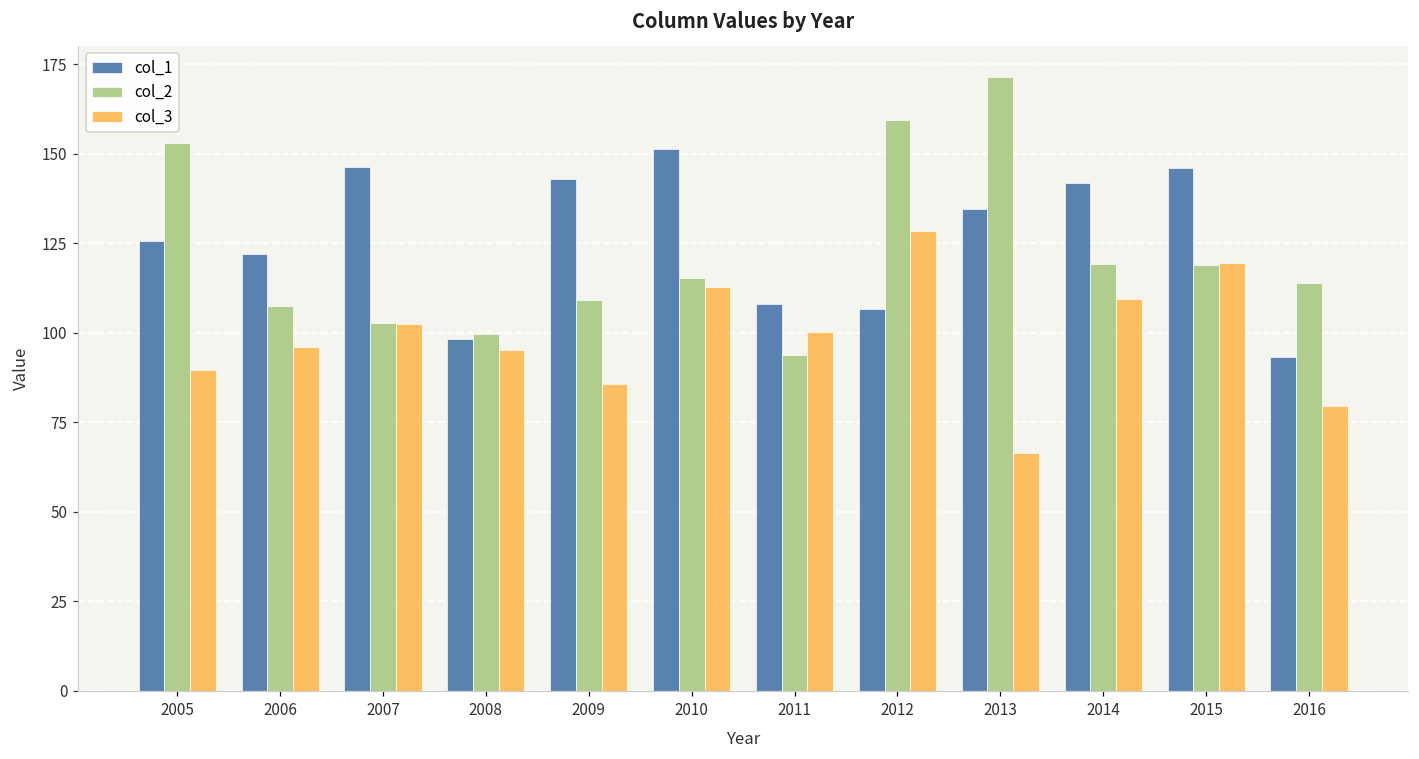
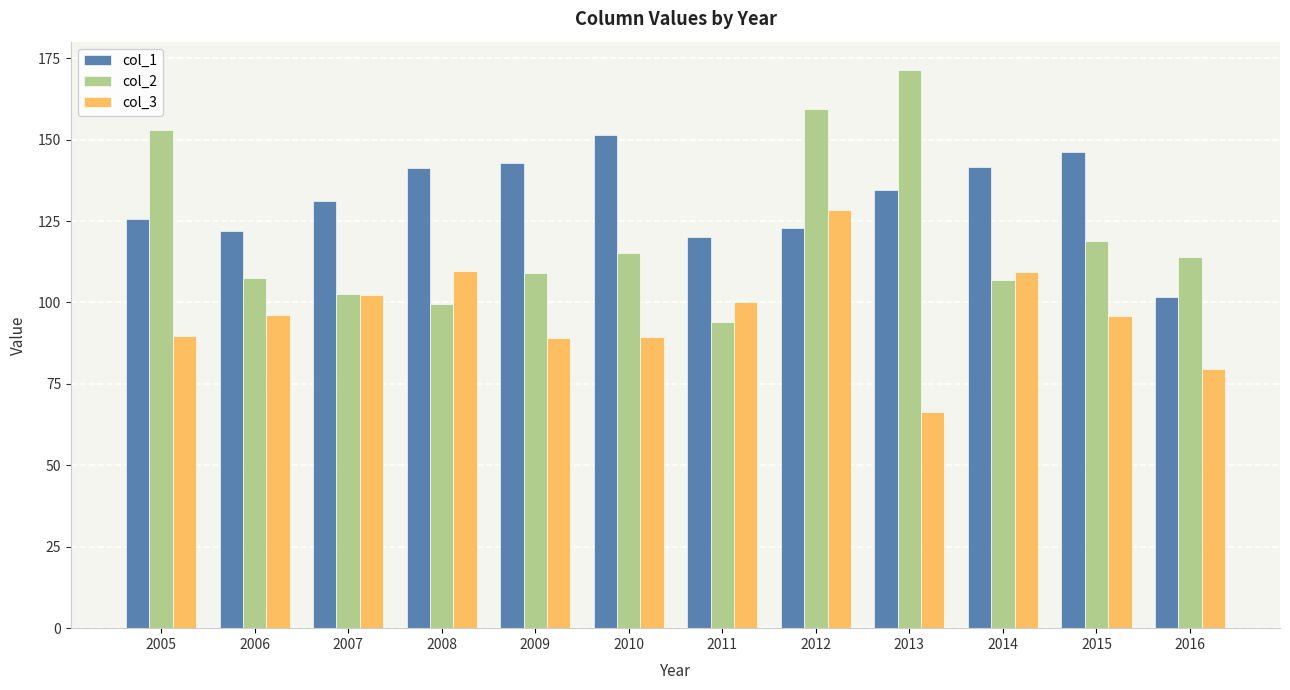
  {
    "col_1": {
      "2005": 126,
      "2006": 122,
-     "2007": 146,
-     "2008": 98,
+     "2007": 131,
+     "2008": 141,
      "2009": 143,
      "2010": 151,
-     "2011": 108,
-     "2012": 107,
+     "2011": 120,
+     "2012": 123,
      "2013": 134,
      "2014": 142,
      "2015": 146,
-     "2016": 93
+     "2016": 102
    },
    "col_2": {
      "2005": 153,
      "2006": 107,
      "2007": 103,
      "2008": 100,
      "2009": 109,
      "2010": 115,
      "2011": 94,
      "2012": 160,
      "2013": 172,
-     "2014": 119,
+     "2014": 107,
      "2015": 119,
      "2016": 114
    },
    "col_3": {
      "2005": 90,
      "2006": 96,
      "2007": 102,
-     "2008": 95,
-     "2009": 86,
-     "2010": 113,
+     "2008": 110,
+     "2009": 89,
+     "2010": 89,
      "2011": 100,
      "2012": 128,
      "2013": 67,
      "2014": 110,
-     "2015": 119,
+     "2015": 96,
      "2016": 80
    }
  }
